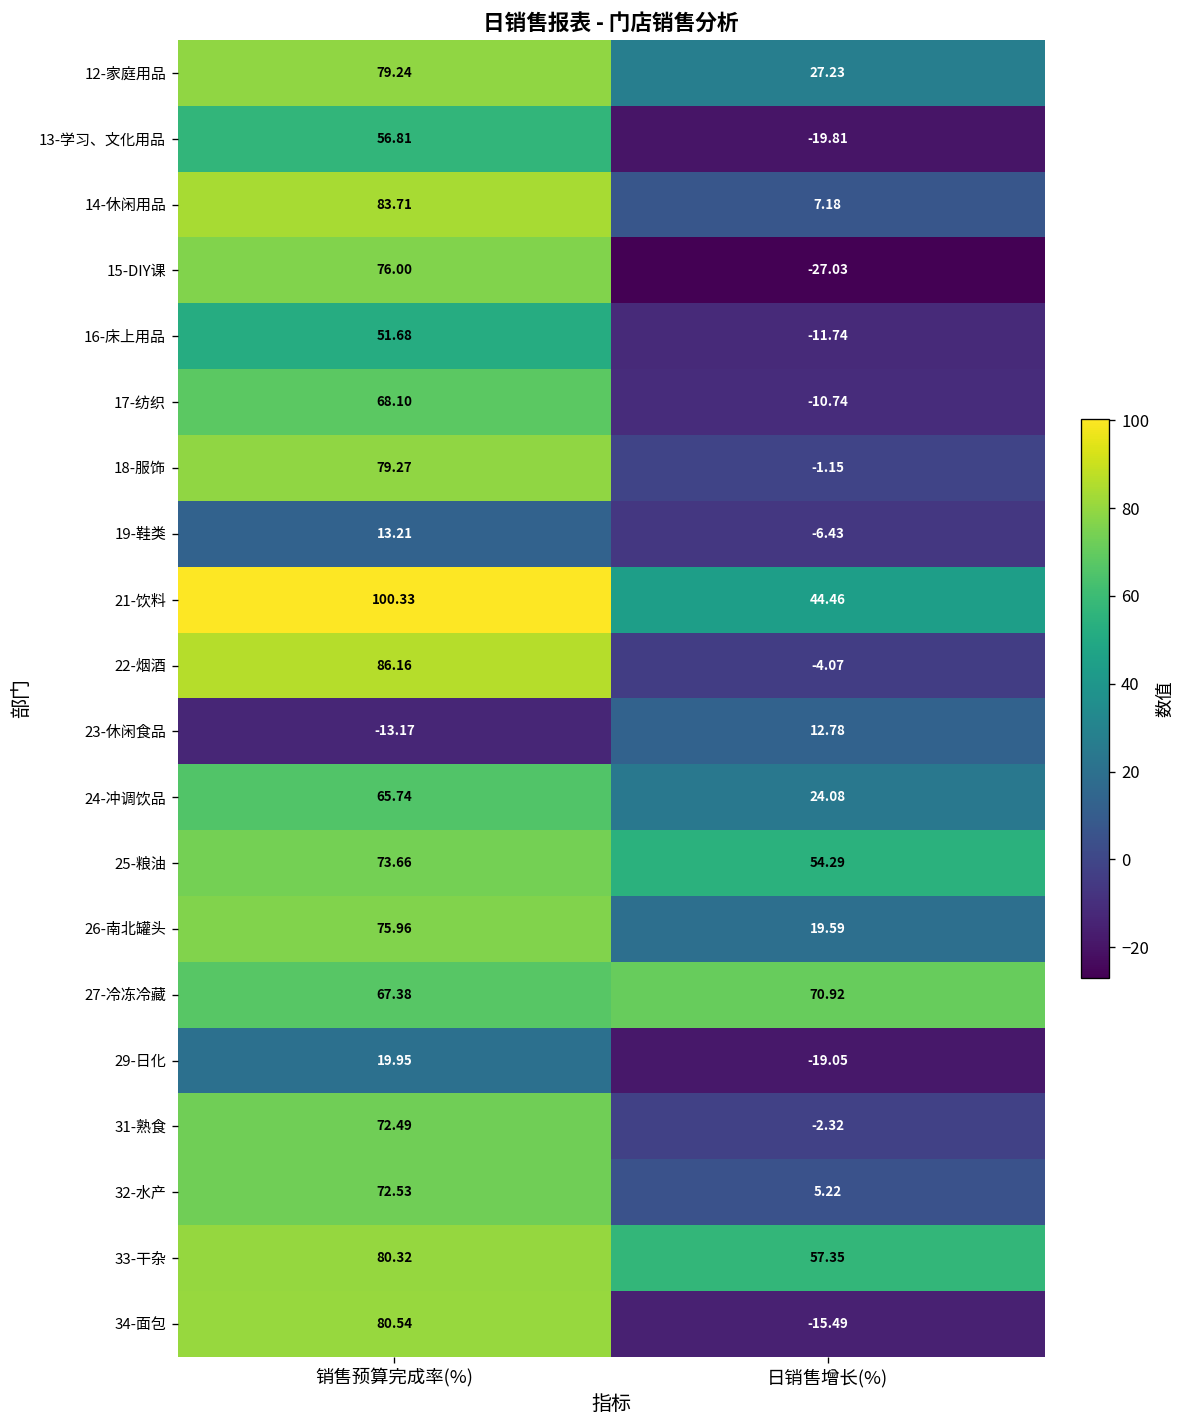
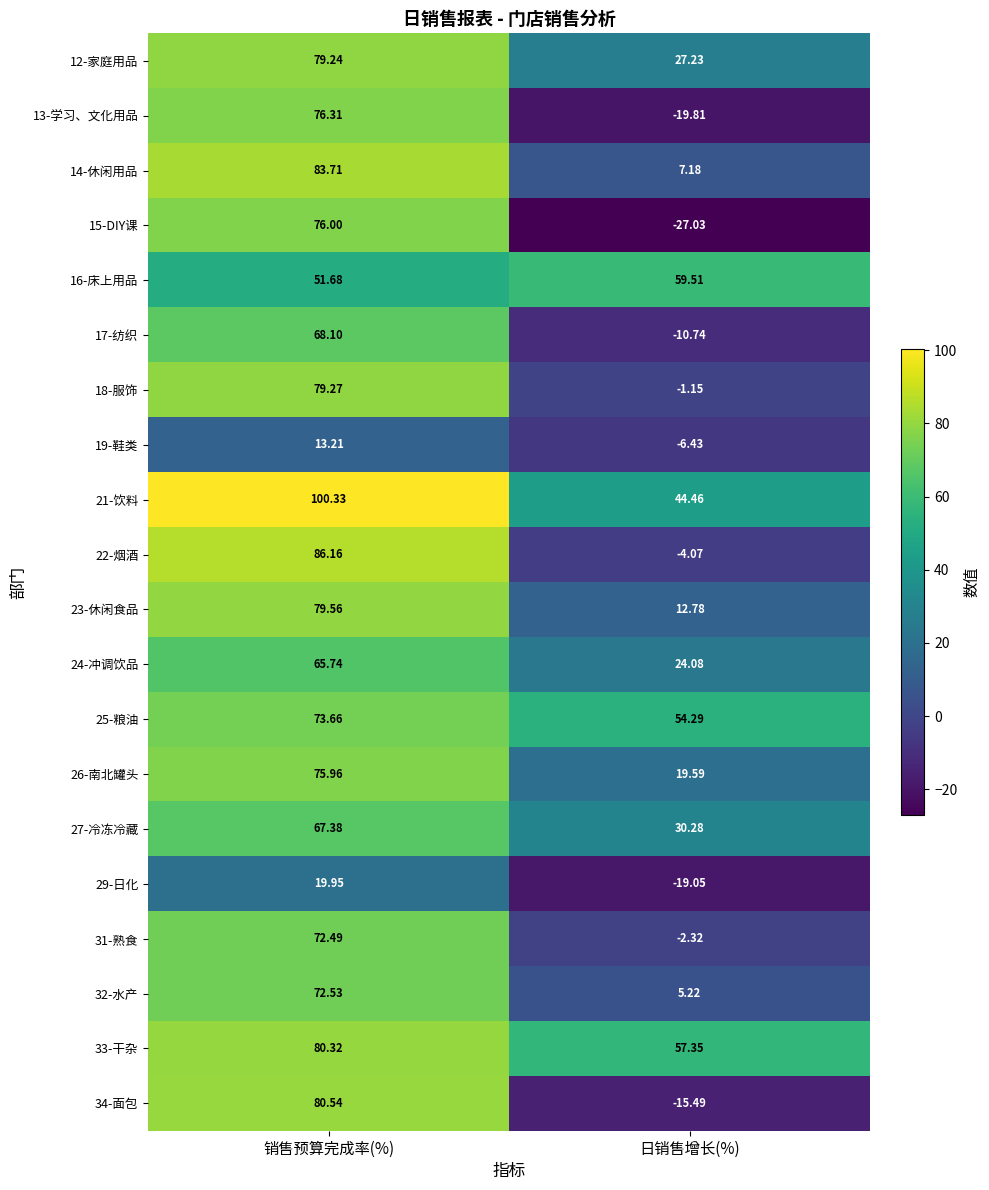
  {
    "12-家庭用品": {
      "销售预算完成率(%)": 79.24,
      "日销售增长(%)": 27.23
    },
    "13-学习、文化用品": {
-     "销售预算完成率(%)": 56.81,
+     "销售预算完成率(%)": 76.31,
      "日销售增长(%)": -19.81
    },
    "14-休闲用品": {
      "销售预算完成率(%)": 83.71,
      "日销售增长(%)": 7.18
    },
    "15-DIY课": {
      "销售预算完成率(%)": 76.00,
      "日销售增长(%)": -27.03
    },
    "16-床上用品": {
      "销售预算完成率(%)": 51.68,
-     "日销售增长(%)": -11.74
+     "日销售增长(%)": 59.51
    },
    "17-纺织": {
      "销售预算完成率(%)": 68.10,
      "日销售增长(%)": -10.74
    },
    "18-服饰": {
      "销售预算完成率(%)": 79.27,
      "日销售增长(%)": -1.15
    },
    "19-鞋类": {
      "销售预算完成率(%)": 13.21,
      "日销售增长(%)": -6.43
    },
    "21-饮料": {
      "销售预算完成率(%)": 100.33,
      "日销售增长(%)": 44.46
    },
    "22-烟酒": {
      "销售预算完成率(%)": 86.16,
      "日销售增长(%)": -4.07
    },
    "23-休闲食品": {
-     "销售预算完成率(%)": -13.17,
+     "销售预算完成率(%)": 79.56,
      "日销售增长(%)": 12.78
    },
    "24-冲调饮品": {
      "销售预算完成率(%)": 65.74,
      "日销售增长(%)": 24.08
    },
    "25-粮油": {
      "销售预算完成率(%)": 73.66,
      "日销售增长(%)": 54.29
    },
    "26-南北罐头": {
      "销售预算完成率(%)": 75.96,
      "日销售增长(%)": 19.59
    },
    "27-冷冻冷藏": {
      "销售预算完成率(%)": 67.38,
-     "日销售增长(%)": 70.92
+     "日销售增长(%)": 30.28
    },
    "29-日化": {
      "销售预算完成率(%)": 19.95,
      "日销售增长(%)": -19.05
    },
    "31-熟食": {
      "销售预算完成率(%)": 72.49,
      "日销售增长(%)": -2.32
    },
    "32-水产": {
      "销售预算完成率(%)": 72.53,
      "日销售增长(%)": 5.22
    },
    "33-干杂": {
      "销售预算完成率(%)": 80.32,
      "日销售增长(%)": 57.35
    },
    "34-面包": {
      "销售预算完成率(%)": 80.54,
      "日销售增长(%)": -15.49
    }
  }
